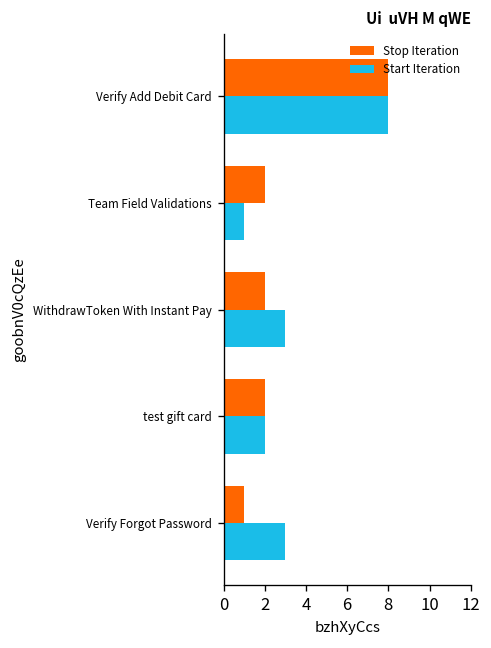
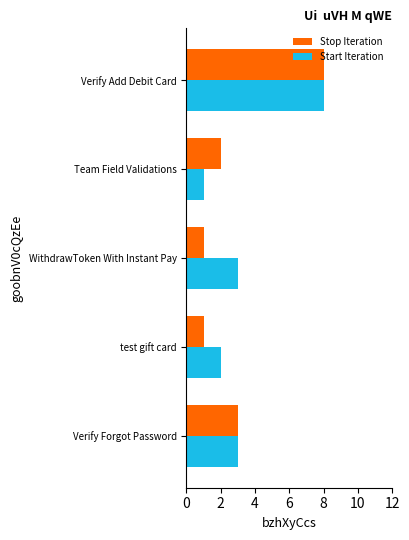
  {
    "Stop Iteration": {
      "Verify Add Debit Card": 8,
      "Team Field Validations": 2,
-     "WithdrawToken With Instant Pay": 2,
-     "test gift card": 2,
-     "Verify Forgot Password": 1
+     "WithdrawToken With Instant Pay": 1,
+     "test gift card": 1,
+     "Verify Forgot Password": 3
    },
    "Start Iteration": {
      "Verify Add Debit Card": 8,
      "Team Field Validations": 1,
      "WithdrawToken With Instant Pay": 3,
      "test gift card": 2,
      "Verify Forgot Password": 3
    }
  }
